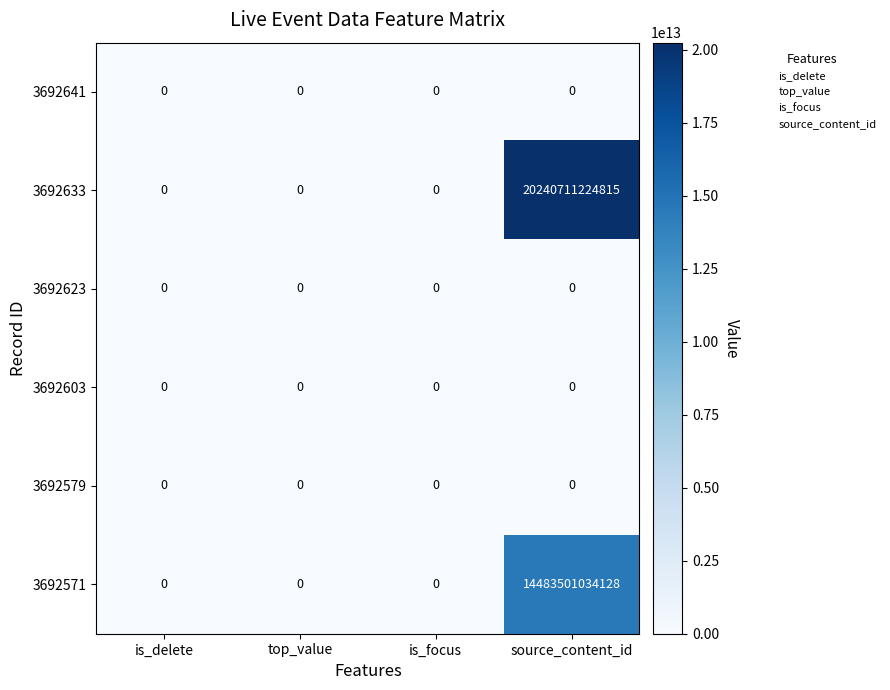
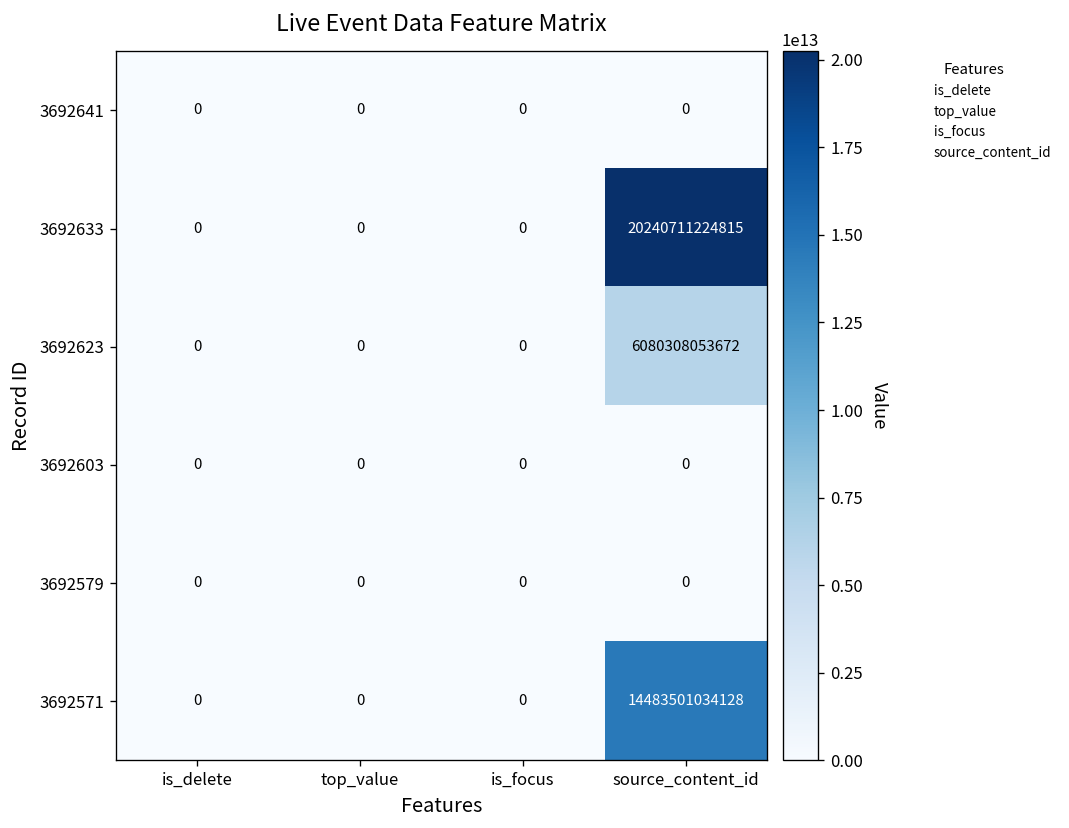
  {
    "3692641": {
      "is_delete": 0,
      "top_value": 0,
      "is_focus": 0,
      "source_content_id": 0
    },
    "3692633": {
      "is_delete": 0,
      "top_value": 0,
      "is_focus": 0,
      "source_content_id": 20240711224815
    },
    "3692623": {
      "is_delete": 0,
      "top_value": 0,
      "is_focus": 0,
-     "source_content_id": 0
+     "source_content_id": 6080308053672
    },
    "3692603": {
      "is_delete": 0,
      "top_value": 0,
      "is_focus": 0,
      "source_content_id": 0
    },
    "3692579": {
      "is_delete": 0,
      "top_value": 0,
      "is_focus": 0,
      "source_content_id": 0
    },
    "3692571": {
      "is_delete": 0,
      "top_value": 0,
      "is_focus": 0,
      "source_content_id": 14483501034128
    }
  }
